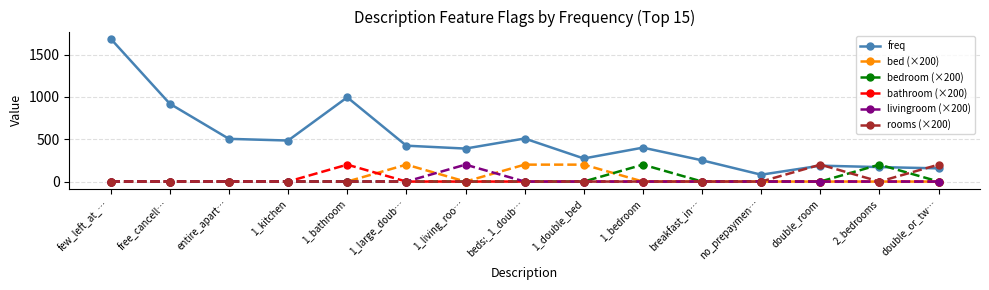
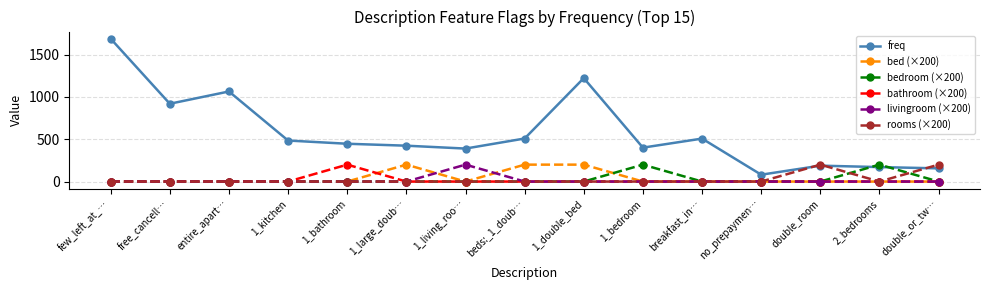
  {
    "freq": {
      "few_left_at_…": 1700,
      "free_cancell…": 900,
-     "entire_apart…": 500,
+     "entire_apart…": 1100,
      "1_kitchen": 500,
-     "1_bathroom": 1000,
+     "1_bathroom": 400,
      "1_large_doub…": 400,
      "1_living_roo…": 400,
      "beds:_1_doub…": 500,
-     "1_double_bed": 300,
+     "1_double_bed": 1200,
      "1_bedroom": 400,
-     "breakfast_in…": 300,
+     "breakfast_in…": 500,
      "no_prepaymen…": 100,
      "double_or_tw…": 200
    },
    "bed (×200)": {
      "1_large_doub…": 200,
      "beds:_1_doub…": 200,
      "1_double_bed": 200
    },
    "bedroom (×200)": {
      "1_bedroom": 200
    },
    "bathroom (×200)": {
      "1_bathroom": 200
    },
    "livingroom (×200)": {
      "1_living_roo…": 200
    },
    "rooms (×200)": {
      "double_or_tw…": 200
    }
  }
